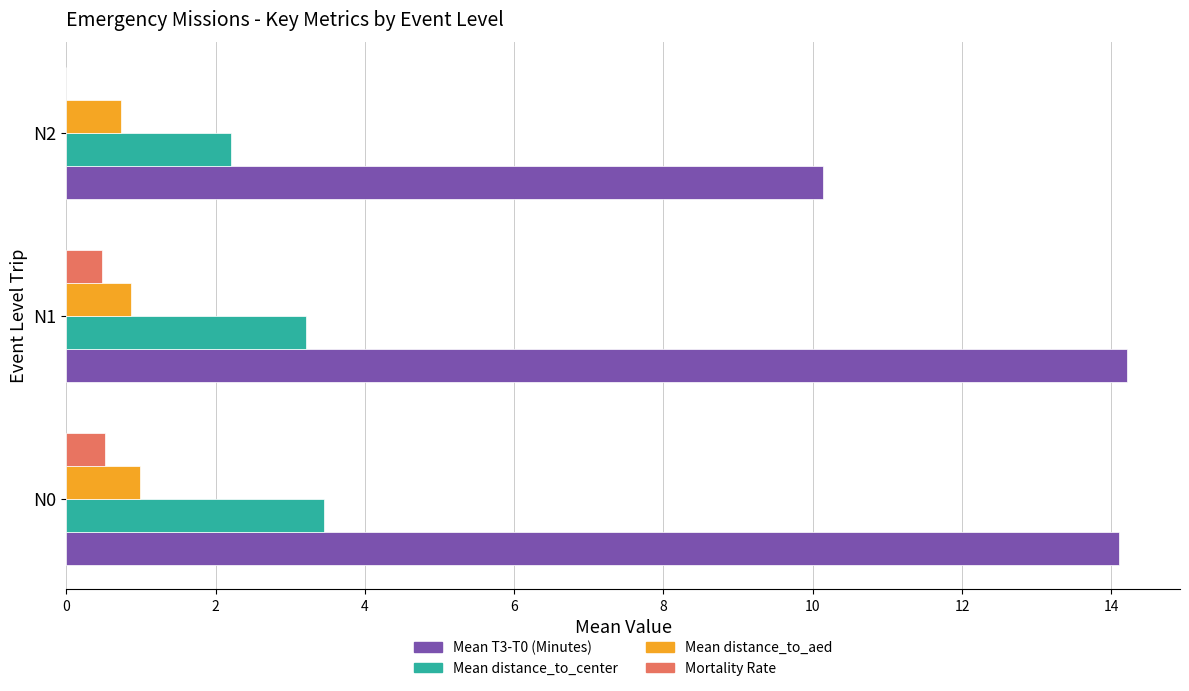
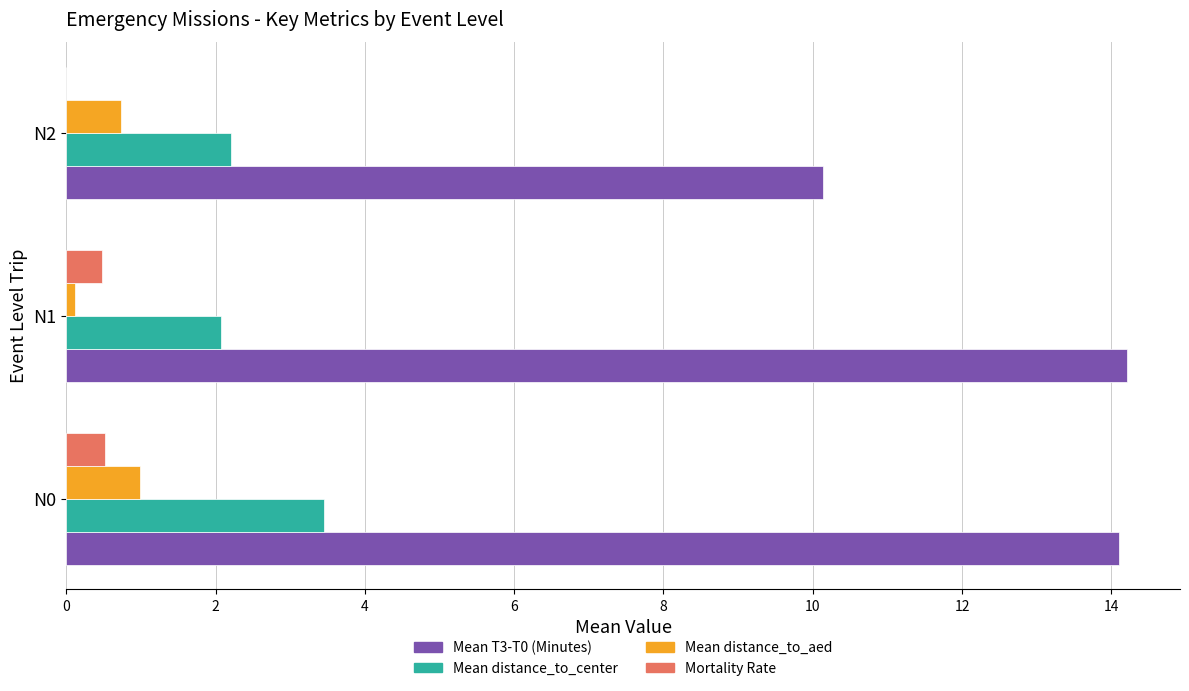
  {
    "Mean T3-T0 (Minutes)": {
      "N2": 10.1,
      "N1": 14.2,
      "N0": 14.1
    },
    "Mean distance_to_center": {
      "N2": 2.2,
-     "N1": 3.2,
+     "N1": 2.1,
      "N0": 3.5
    },
    "Mean distance_to_aed": {
      "N2": 0.7,
-     "N1": 0.9,
+     "N1": 0.1,
      "N0": 1.0
    },
    "Mortality Rate": {
      "N2": 0.0,
      "N1": 0.5,
      "N0": 0.5
    }
  }
